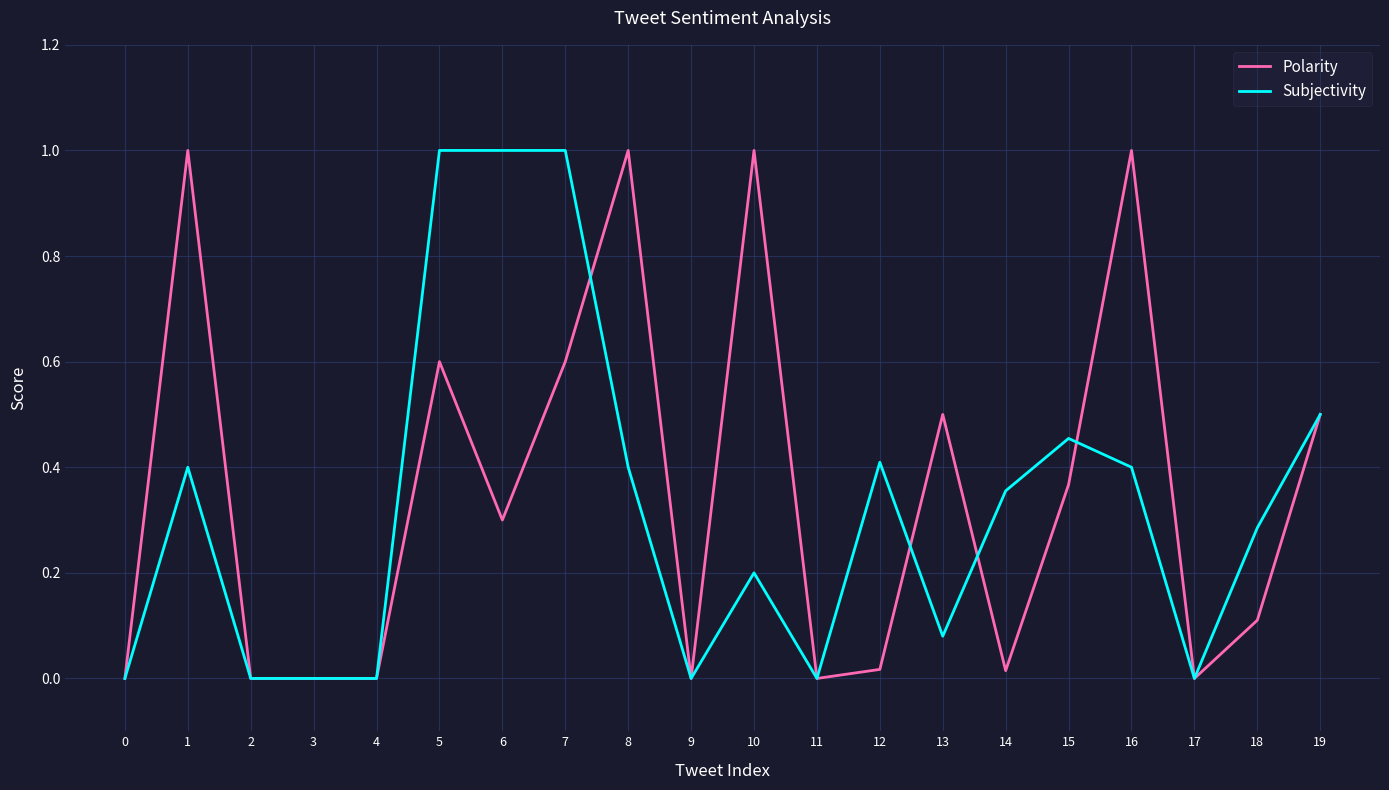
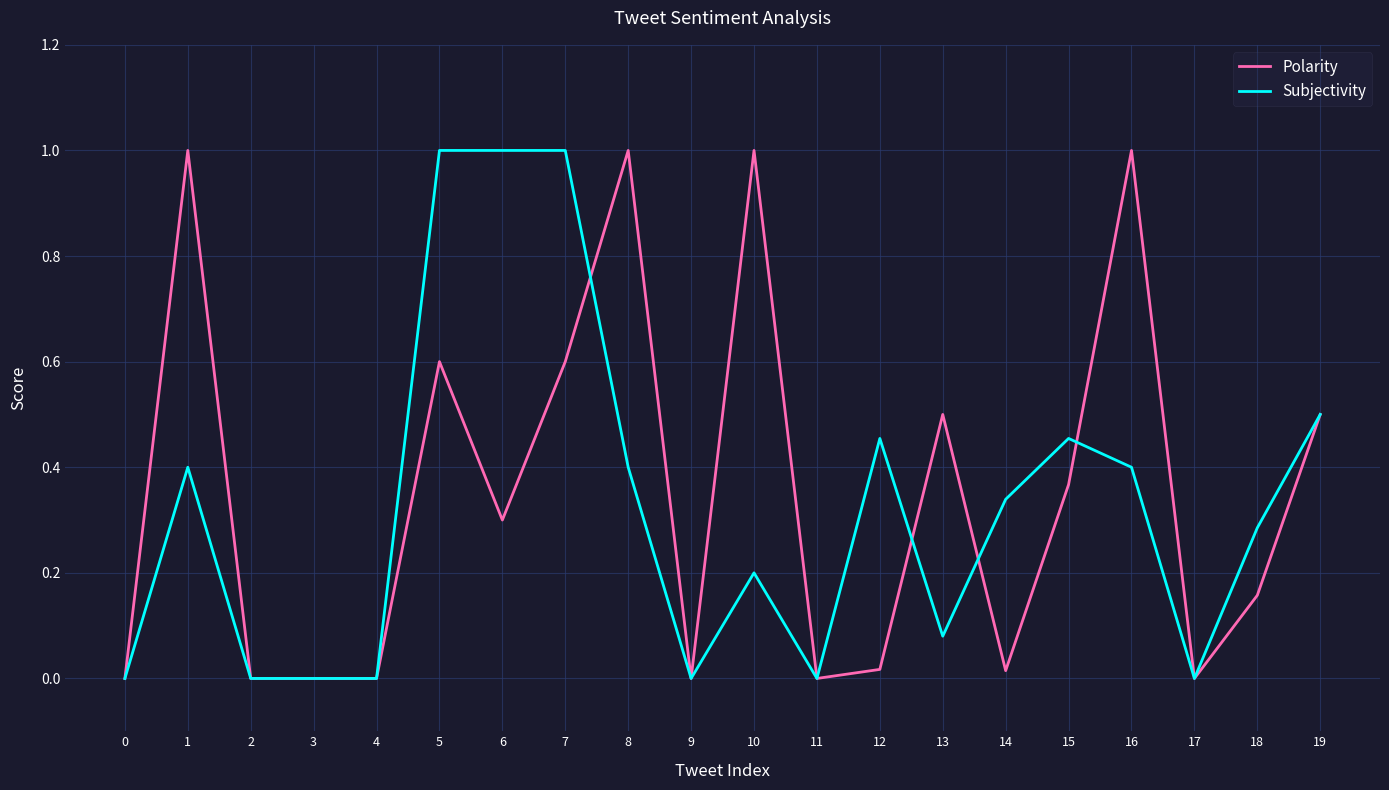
  {
    "Polarity": {
      "1": 1.00,
      "5": 0.60,
      "6": 0.30,
      "7": 0.60,
      "8": 1.00,
      "10": 1.00,
      "12": 0.02,
      "13": 0.50,
      "14": 0.01,
      "15": 0.37,
      "16": 1.00,
-     "18": 0.11
+     "18": 0.16
    },
    "Subjectivity": {
      "1": 0.40,
      "5": 1.00,
      "6": 1.00,
      "7": 1.00,
      "8": 0.40,
      "10": 0.20,
-     "12": 0.41,
+     "12": 0.45,
      "13": 0.08,
-     "14": 0.36,
+     "14": 0.34,
      "15": 0.45,
      "16": 0.40,
      "18": 0.29
    }
  }
